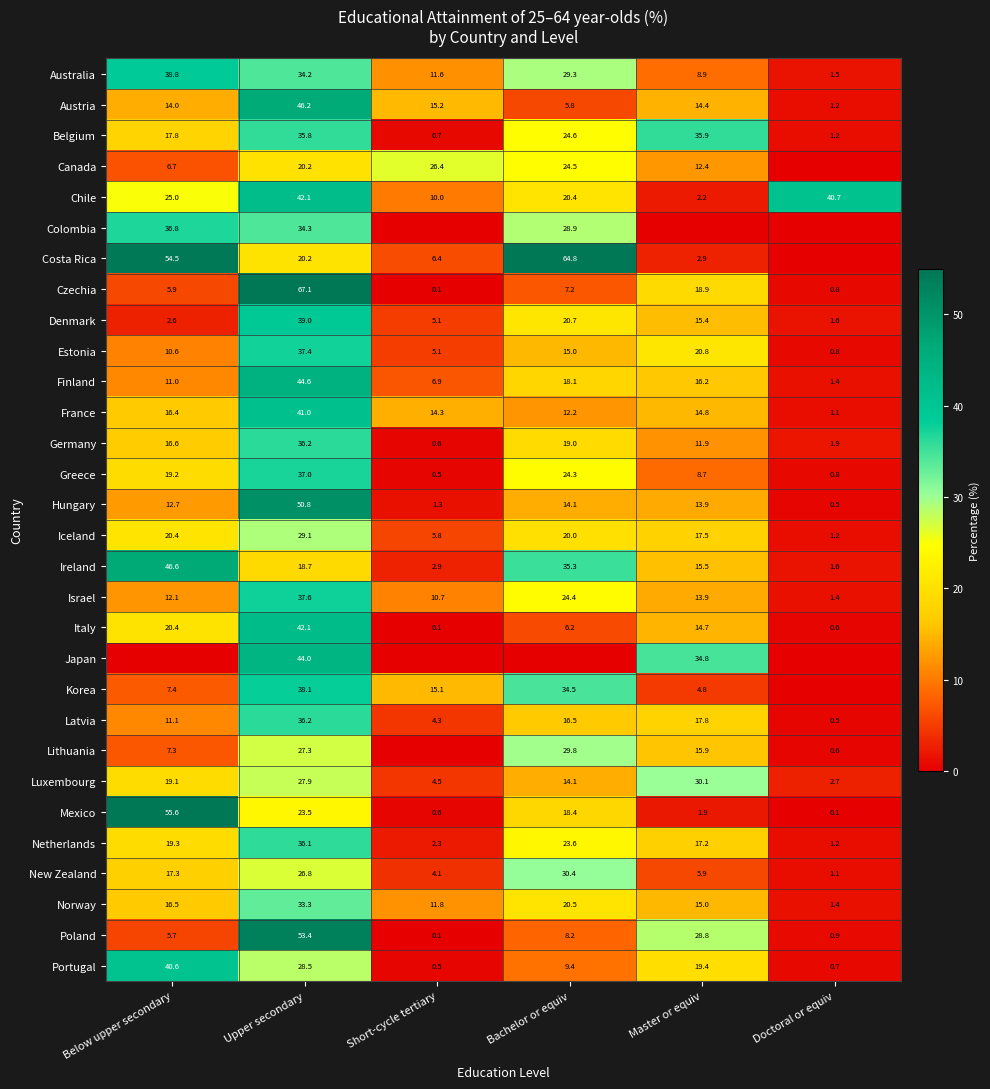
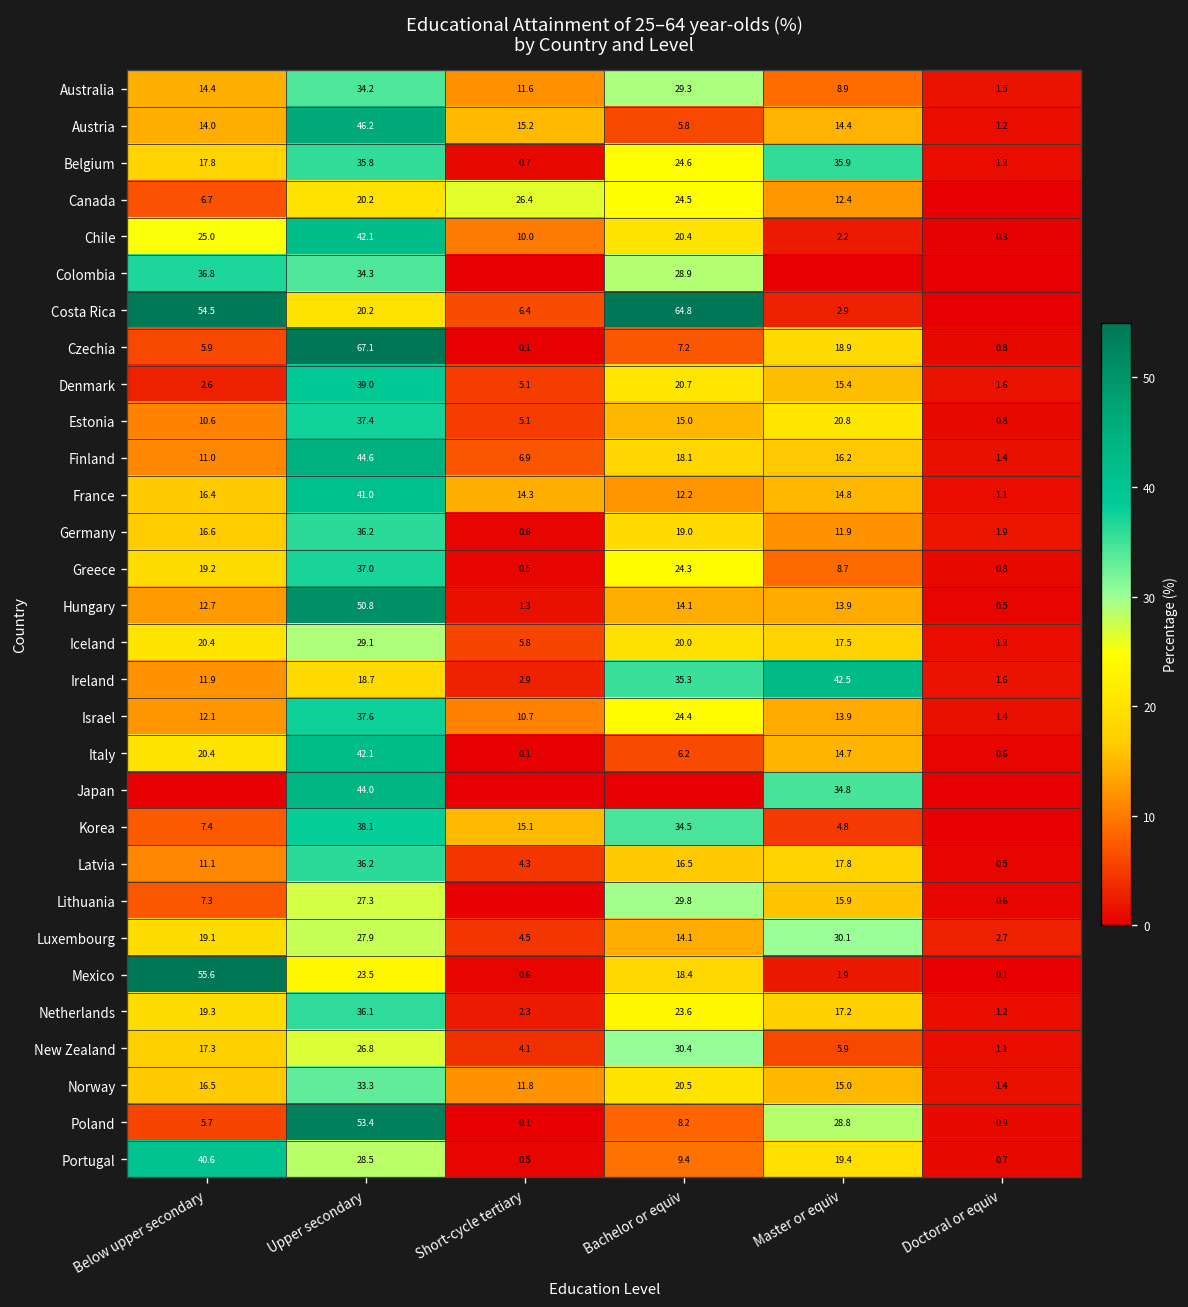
  {
    "Australia": {
-     "Below upper secondary": 38.8,
+     "Below upper secondary": 14.4,
      "Upper secondary": 34.2,
      "Short-cycle tertiary": 11.6,
      "Bachelor or equiv": 29.3,
      "Master or equiv": 8.9,
      "Doctoral or equiv": 1.5
    },
    "Austria": {
      "Below upper secondary": 14.0,
      "Upper secondary": 46.2,
      "Short-cycle tertiary": 15.2,
      "Bachelor or equiv": 5.8,
      "Master or equiv": 14.4,
      "Doctoral or equiv": 1.2
    },
    "Belgium": {
      "Below upper secondary": 17.8,
      "Upper secondary": 35.8,
      "Short-cycle tertiary": 0.7,
      "Bachelor or equiv": 24.6,
      "Master or equiv": 35.9,
      "Doctoral or equiv": 1.2
    },
    "Canada": {
      "Below upper secondary": 6.7,
      "Upper secondary": 20.2,
      "Short-cycle tertiary": 26.4,
      "Bachelor or equiv": 24.5,
      "Master or equiv": 12.4
    },
    "Chile": {
      "Below upper secondary": 25.0,
      "Upper secondary": 42.1,
      "Short-cycle tertiary": 10.0,
      "Bachelor or equiv": 20.4,
      "Master or equiv": 2.2,
-     "Doctoral or equiv": 40.7
+     "Doctoral or equiv": 0.3
    },
    "Colombia": {
      "Below upper secondary": 36.8,
      "Upper secondary": 34.3,
      "Bachelor or equiv": 28.9
    },
    "Costa Rica": {
      "Below upper secondary": 54.5,
      "Upper secondary": 20.2,
      "Short-cycle tertiary": 6.4,
      "Bachelor or equiv": 64.8,
      "Master or equiv": 2.9
    },
    "Czechia": {
      "Below upper secondary": 5.9,
      "Upper secondary": 67.1,
      "Short-cycle tertiary": 0.1,
      "Bachelor or equiv": 7.2,
      "Master or equiv": 18.9,
      "Doctoral or equiv": 0.8
    },
    "Denmark": {
      "Below upper secondary": 2.6,
      "Upper secondary": 39.0,
      "Short-cycle tertiary": 5.1,
      "Bachelor or equiv": 20.7,
      "Master or equiv": 15.4,
      "Doctoral or equiv": 1.6
    },
    "Estonia": {
      "Below upper secondary": 10.6,
      "Upper secondary": 37.4,
      "Short-cycle tertiary": 5.1,
      "Bachelor or equiv": 15.0,
      "Master or equiv": 20.8,
      "Doctoral or equiv": 0.8
    },
    "Finland": {
      "Below upper secondary": 11.0,
      "Upper secondary": 44.6,
      "Short-cycle tertiary": 6.9,
      "Bachelor or equiv": 18.1,
      "Master or equiv": 16.2,
      "Doctoral or equiv": 1.4
    },
    "France": {
      "Below upper secondary": 16.4,
      "Upper secondary": 41.0,
      "Short-cycle tertiary": 14.3,
      "Bachelor or equiv": 12.2,
      "Master or equiv": 14.8,
      "Doctoral or equiv": 1.1
    },
    "Germany": {
      "Below upper secondary": 16.6,
      "Upper secondary": 36.2,
      "Short-cycle tertiary": 0.6,
      "Bachelor or equiv": 19.0,
      "Master or equiv": 11.9,
      "Doctoral or equiv": 1.9
    },
    "Greece": {
      "Below upper secondary": 19.2,
      "Upper secondary": 37.0,
      "Short-cycle tertiary": 0.5,
      "Bachelor or equiv": 24.3,
      "Master or equiv": 8.7,
      "Doctoral or equiv": 0.8
    },
    "Hungary": {
      "Below upper secondary": 12.7,
      "Upper secondary": 50.8,
      "Short-cycle tertiary": 1.3,
      "Bachelor or equiv": 14.1,
      "Master or equiv": 13.9,
      "Doctoral or equiv": 0.5
    },
    "Iceland": {
      "Below upper secondary": 20.4,
      "Upper secondary": 29.1,
      "Short-cycle tertiary": 5.8,
      "Bachelor or equiv": 20.0,
      "Master or equiv": 17.5,
      "Doctoral or equiv": 1.2
    },
    "Ireland": {
-     "Below upper secondary": 46.6,
+     "Below upper secondary": 11.9,
      "Upper secondary": 18.7,
      "Short-cycle tertiary": 2.9,
      "Bachelor or equiv": 35.3,
-     "Master or equiv": 15.5,
+     "Master or equiv": 42.5,
      "Doctoral or equiv": 1.6
    },
    "Israel": {
      "Below upper secondary": 12.1,
      "Upper secondary": 37.6,
      "Short-cycle tertiary": 10.7,
      "Bachelor or equiv": 24.4,
      "Master or equiv": 13.9,
      "Doctoral or equiv": 1.4
    },
    "Italy": {
      "Below upper secondary": 20.4,
      "Upper secondary": 42.1,
      "Short-cycle tertiary": 0.1,
      "Bachelor or equiv": 6.2,
      "Master or equiv": 14.7,
      "Doctoral or equiv": 0.6
    },
    "Japan": {
      "Upper secondary": 44.0,
      "Master or equiv": 34.8
    },
    "Korea": {
      "Below upper secondary": 7.4,
      "Upper secondary": 38.1,
      "Short-cycle tertiary": 15.1,
      "Bachelor or equiv": 34.5,
      "Master or equiv": 4.8
    },
    "Latvia": {
      "Below upper secondary": 11.1,
      "Upper secondary": 36.2,
      "Short-cycle tertiary": 4.3,
      "Bachelor or equiv": 16.5,
      "Master or equiv": 17.8,
      "Doctoral or equiv": 0.5
    },
    "Lithuania": {
      "Below upper secondary": 7.3,
      "Upper secondary": 27.3,
      "Bachelor or equiv": 29.8,
      "Master or equiv": 15.9,
      "Doctoral or equiv": 0.6
    },
    "Luxembourg": {
      "Below upper secondary": 19.1,
      "Upper secondary": 27.9,
      "Short-cycle tertiary": 4.5,
      "Bachelor or equiv": 14.1,
      "Master or equiv": 30.1,
      "Doctoral or equiv": 2.7
    },
    "Mexico": {
      "Below upper secondary": 55.6,
      "Upper secondary": 23.5,
      "Short-cycle tertiary": 0.6,
      "Bachelor or equiv": 18.4,
      "Master or equiv": 1.9,
      "Doctoral or equiv": 0.1
    },
    "Netherlands": {
      "Below upper secondary": 19.3,
      "Upper secondary": 36.1,
      "Short-cycle tertiary": 2.3,
      "Bachelor or equiv": 23.6,
      "Master or equiv": 17.2,
      "Doctoral or equiv": 1.2
    },
    "New Zealand": {
      "Below upper secondary": 17.3,
      "Upper secondary": 26.8,
      "Short-cycle tertiary": 4.1,
      "Bachelor or equiv": 30.4,
      "Master or equiv": 5.9,
      "Doctoral or equiv": 1.1
    },
    "Norway": {
      "Below upper secondary": 16.5,
      "Upper secondary": 33.3,
      "Short-cycle tertiary": 11.8,
      "Bachelor or equiv": 20.5,
      "Master or equiv": 15.0,
      "Doctoral or equiv": 1.4
    },
    "Poland": {
      "Below upper secondary": 5.7,
      "Upper secondary": 53.4,
      "Short-cycle tertiary": 0.1,
      "Bachelor or equiv": 8.2,
      "Master or equiv": 28.8,
      "Doctoral or equiv": 0.9
    },
    "Portugal": {
      "Below upper secondary": 40.6,
      "Upper secondary": 28.5,
      "Short-cycle tertiary": 0.5,
      "Bachelor or equiv": 9.4,
      "Master or equiv": 19.4,
      "Doctoral or equiv": 0.7
    }
  }
